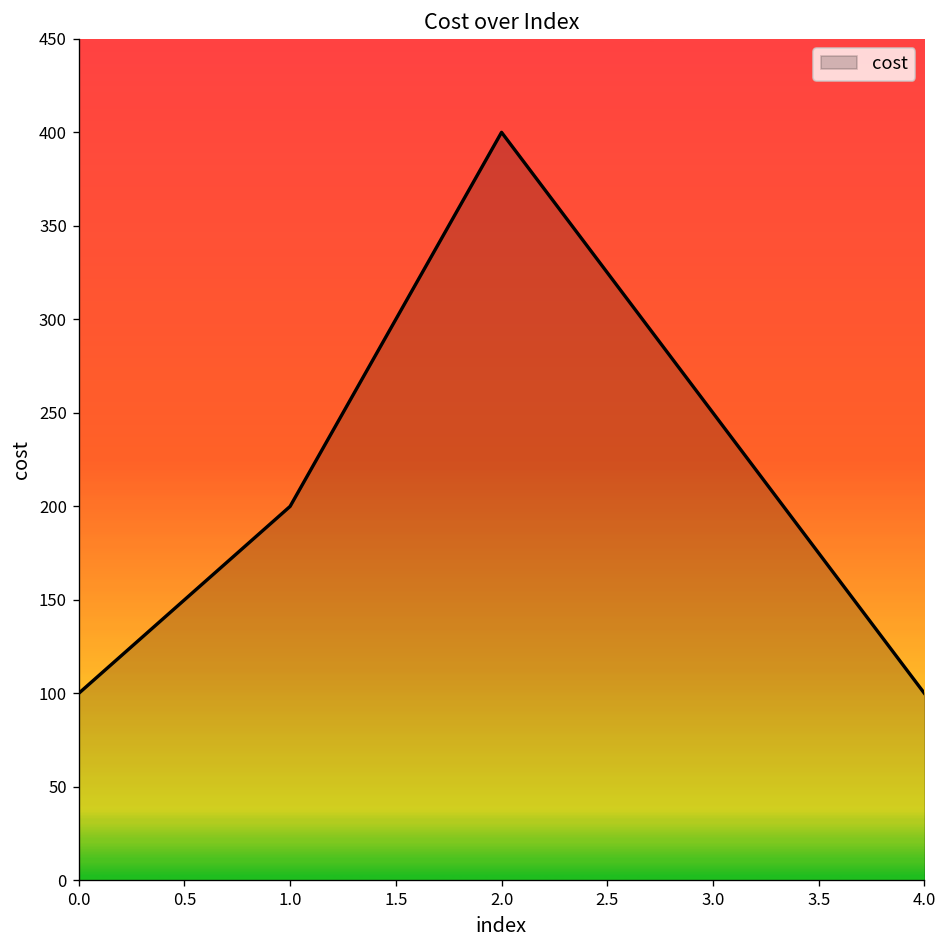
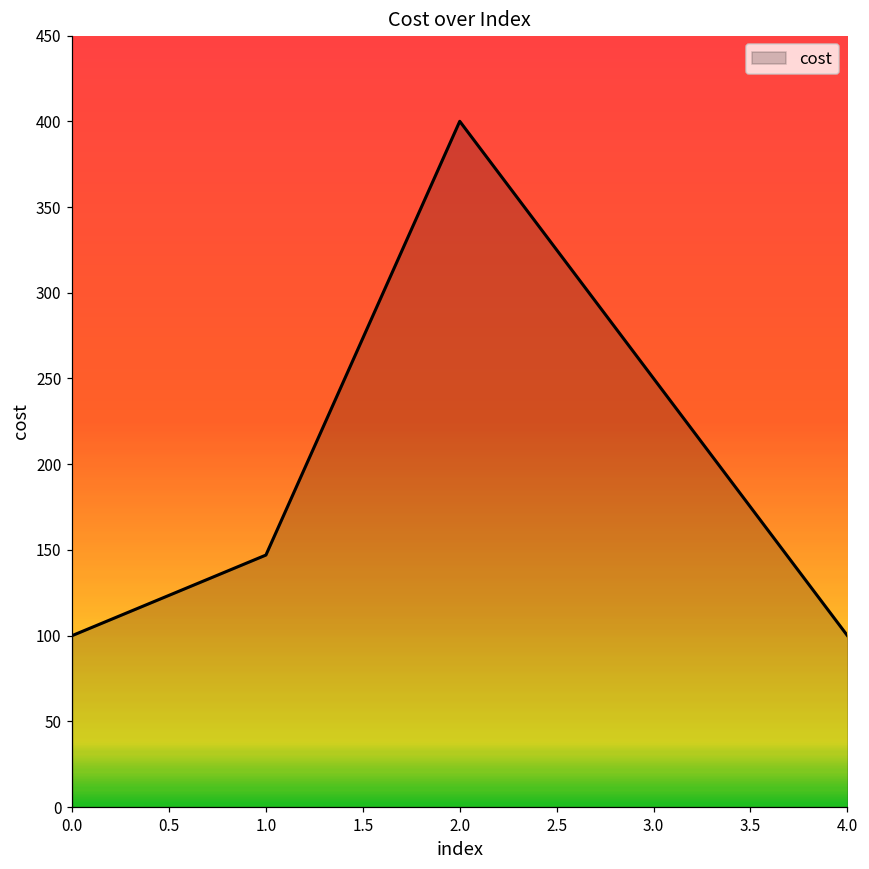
  {
    "0.0": 100,
-   "1.0": 200,
+   "1.0": 147,
    "2.0": 400,
    "4.0": 100
  }
